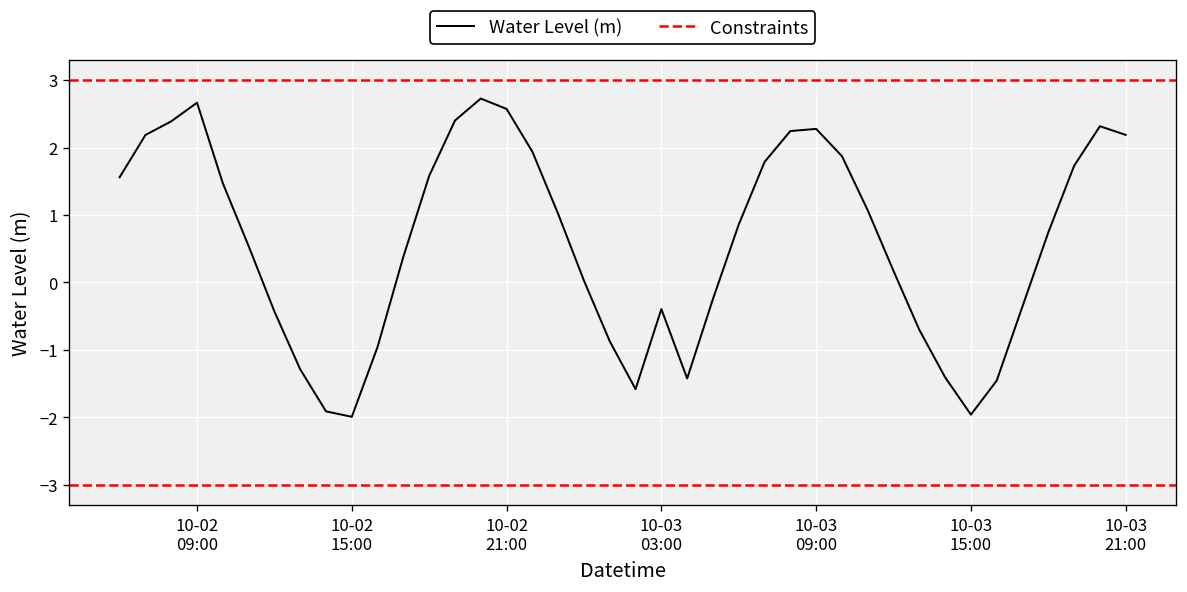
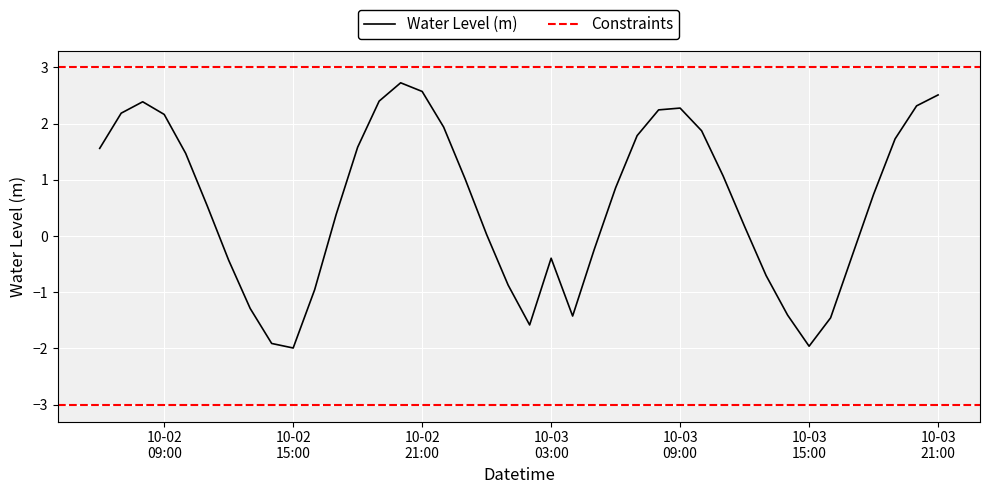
  {
-   "10-02 09:00": 2.7,
+   "10-02 09:00": 2.2,
    "10-02 15:00": -2.0,
    "10-02 21:00": 2.6,
    "10-03 03:00": -0.4,
    "10-03 09:00": 2.3,
    "10-03 15:00": -2.0,
-   "10-03 21:00": 2.2
+   "10-03 21:00": 2.5
  }
